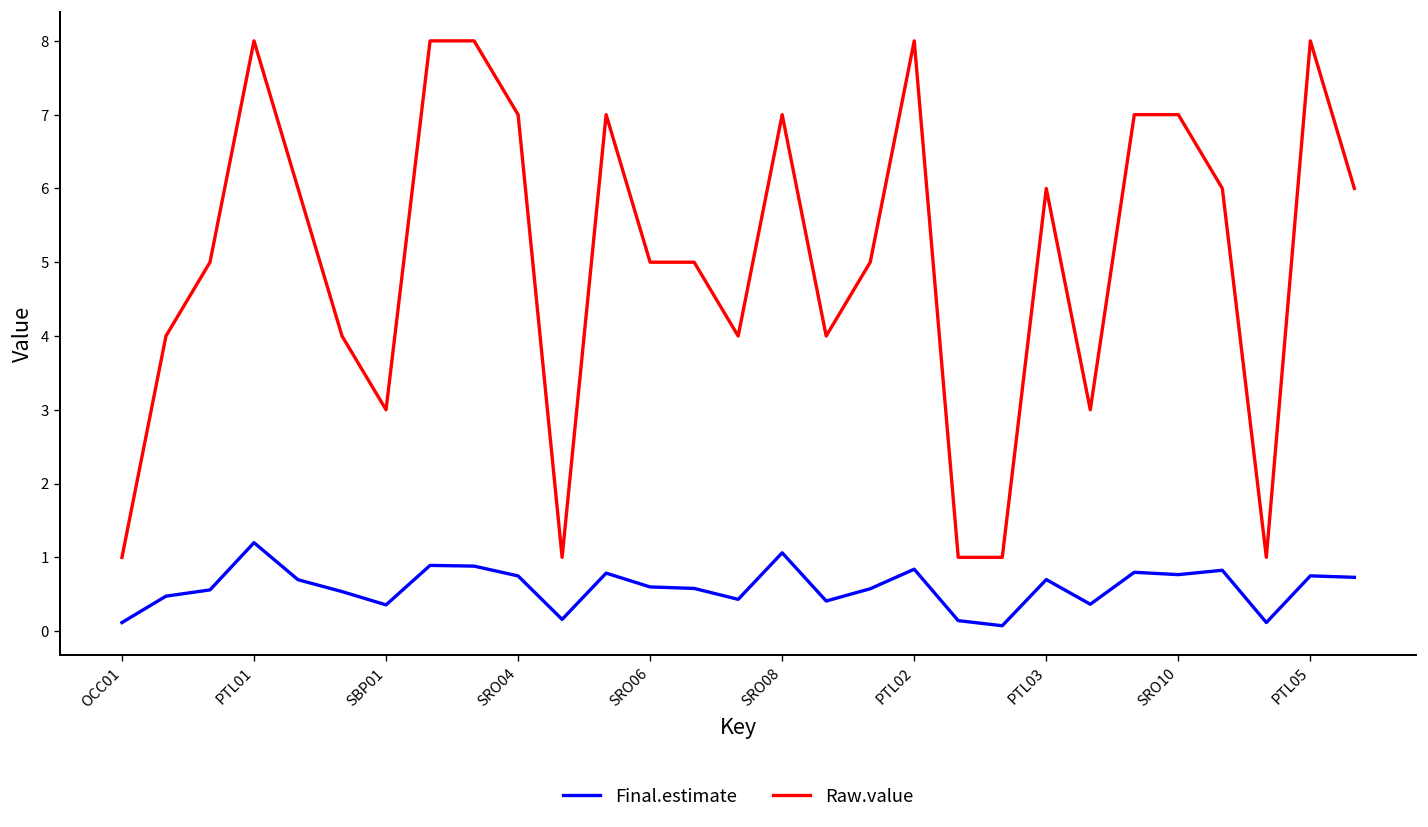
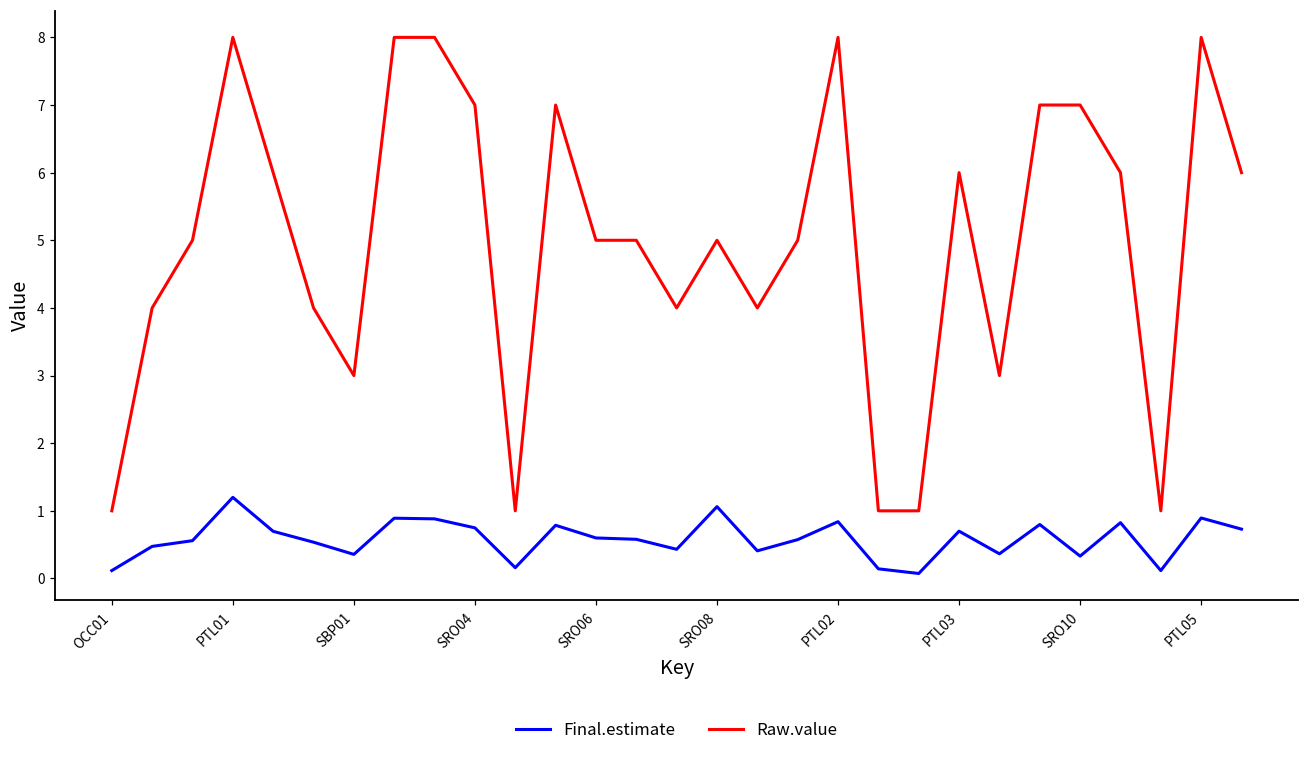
  {
    "Final.estimate": {
      "OCC01": 0.1,
      "PTL01": 1.2,
      "SBP01": 0.4,
      "SRO04": 0.7,
      "SRO06": 0.6,
      "SRO08": 1.1,
      "PTL02": 0.8,
      "PTL03": 0.7,
-     "SRO10": 0.8,
-     "PTL05": 0.7
+     "SRO10": 0.3,
+     "PTL05": 0.9
    },
    "Raw.value": {
      "OCC01": 1,
      "PTL01": 8,
      "SBP01": 3,
      "SRO04": 7,
      "SRO06": 5,
-     "SRO08": 7,
+     "SRO08": 5,
      "PTL02": 8,
      "PTL03": 6,
      "SRO10": 7,
      "PTL05": 8
    }
  }
